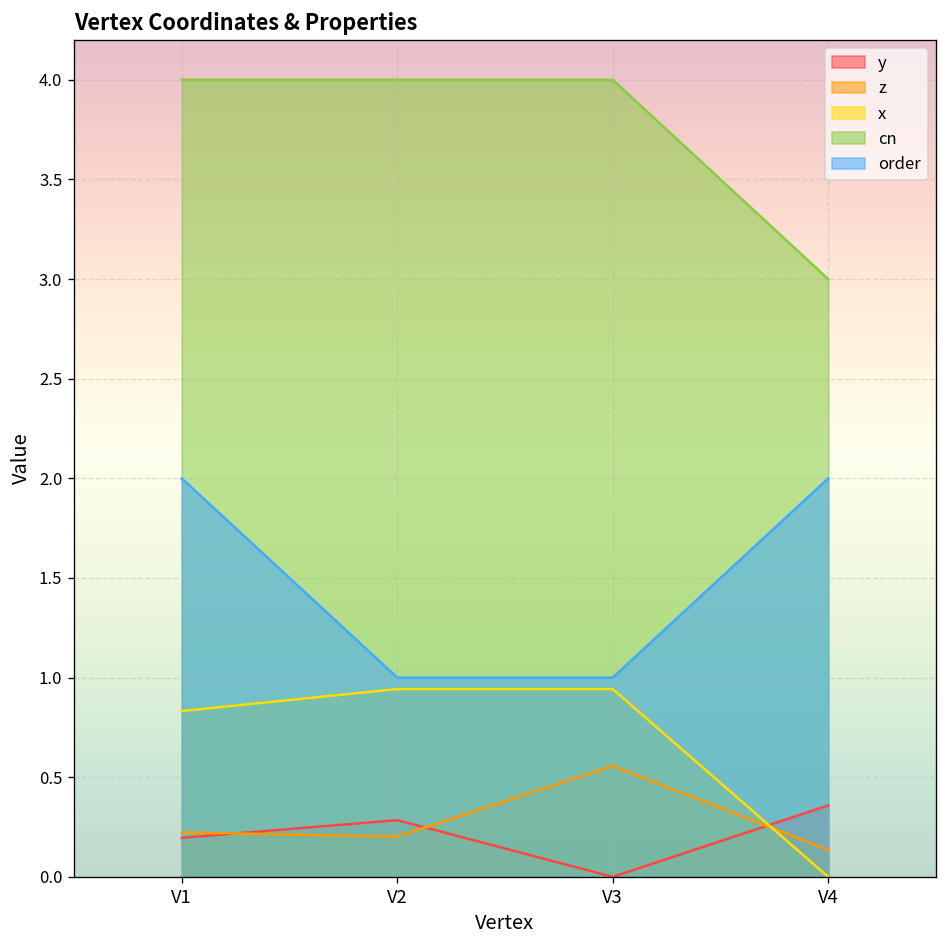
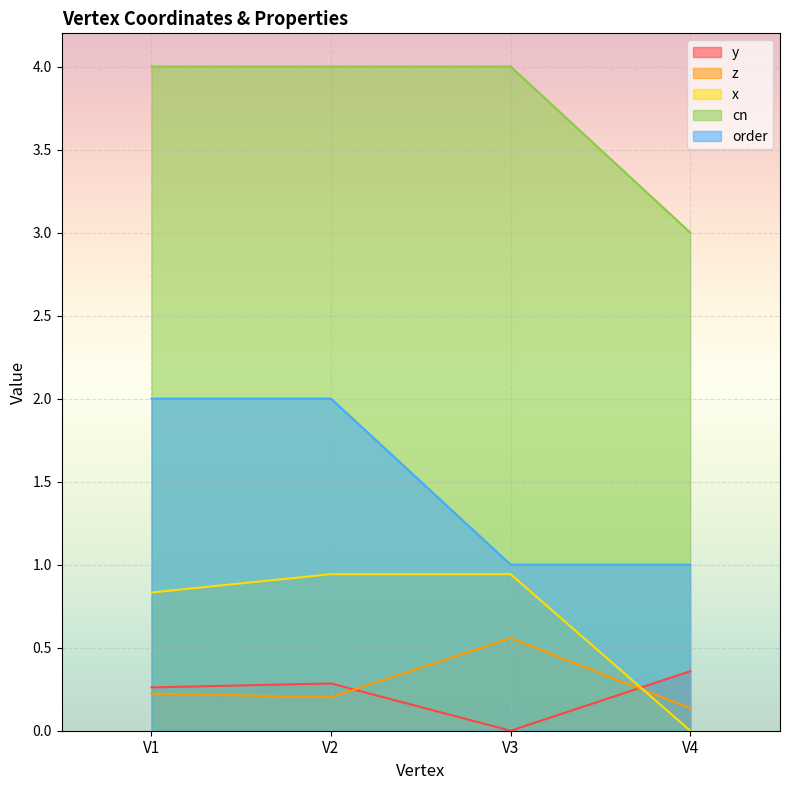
  {
    "y": {
-     "V1": 0.20,
+     "V1": 0.26,
      "V2": 0.28,
      "V3": 0.00,
      "V4": 0.36
    },
    "cn": {
      "V1": 4.00,
      "V2": 4.00,
      "V3": 4.00,
      "V4": 3.00
    },
    "order": {
      "V1": 2,
-     "V2": 1,
+     "V2": 2,
      "V3": 1,
-     "V4": 2
+     "V4": 1
    }
  }
